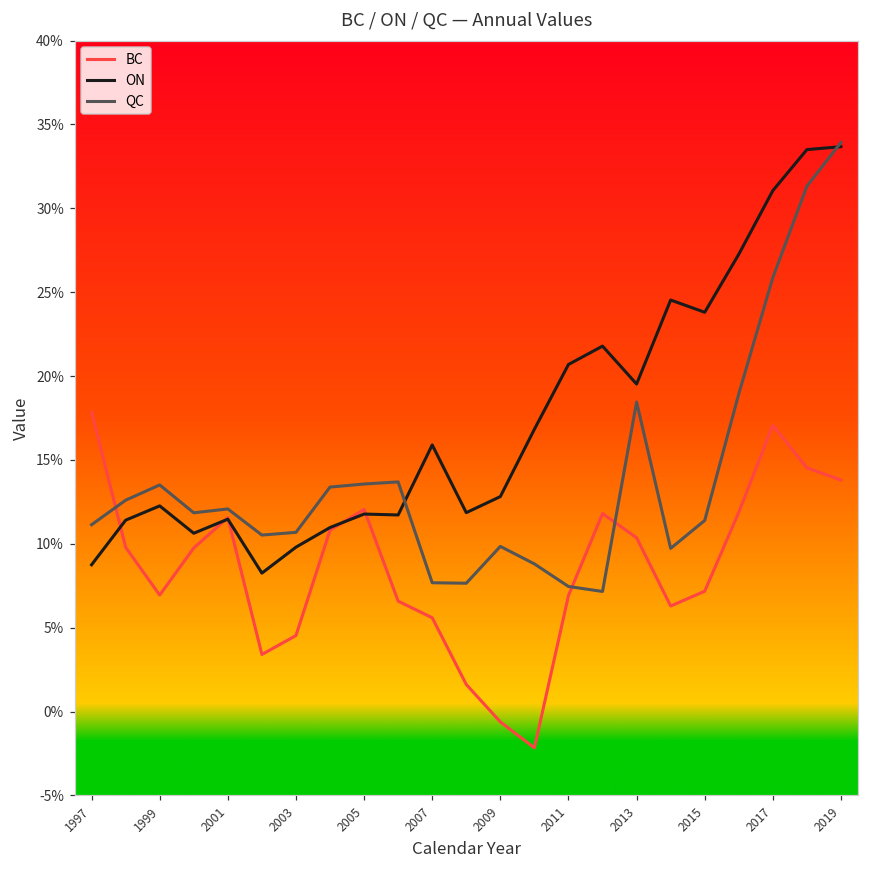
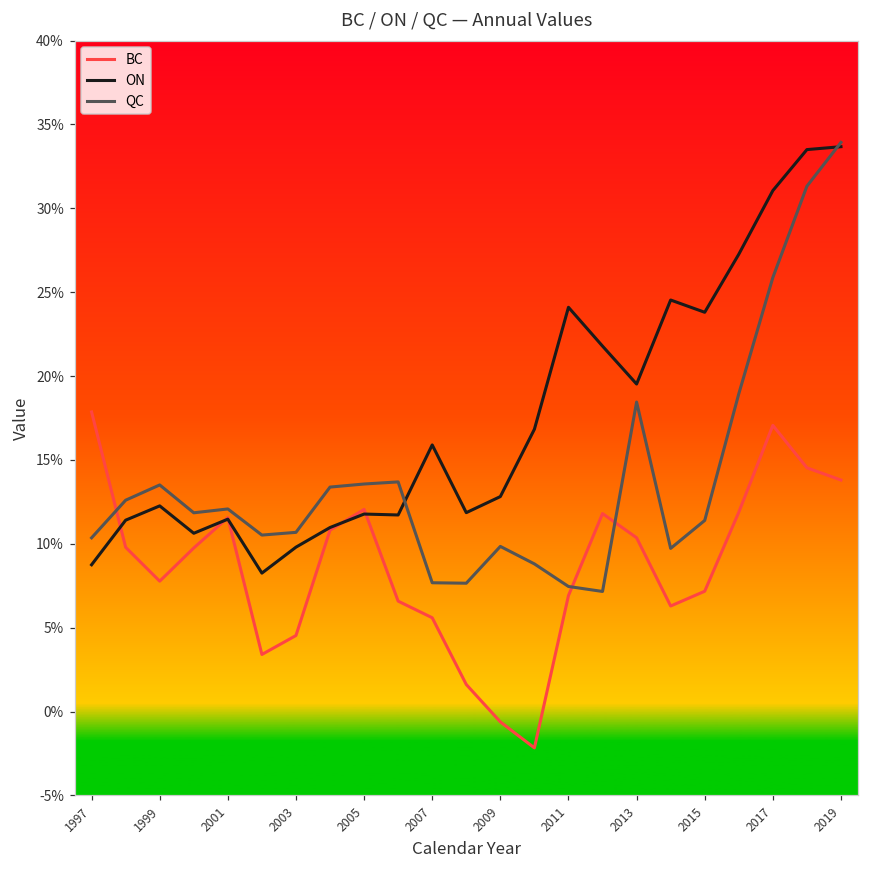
  {
    "BC": {
      "1997": "17.9%",
-     "1999": "6.9%",
+     "1999": "7.8%",
      "2003": "4.5%",
      "2005": "12.0%",
      "2007": "5.6%",
      "2009": "-0.6%",
      "2011": "6.9%",
      "2013": "10.4%",
      "2015": "7.2%",
      "2017": "17.1%",
      "2019": "13.8%"
    },
    "ON": {
      "1997": "8.7%",
      "1999": "12.3%",
      "2003": "9.8%",
      "2005": "11.8%",
      "2007": "15.9%",
      "2009": "12.8%",
-     "2011": "20.7%",
+     "2011": "24.1%",
      "2013": "19.5%",
      "2015": "23.8%",
      "2017": "31.1%",
      "2019": "33.7%"
    },
    "QC": {
-     "1997": "11.1%",
+     "1997": "10.4%",
      "1999": "13.5%",
      "2001": "12.1%",
      "2003": "10.7%",
      "2005": "13.6%",
      "2007": "7.7%",
      "2009": "9.8%",
      "2011": "7.5%",
      "2013": "18.4%",
      "2015": "11.4%",
      "2017": "25.9%",
      "2019": "33.9%"
    }
  }
